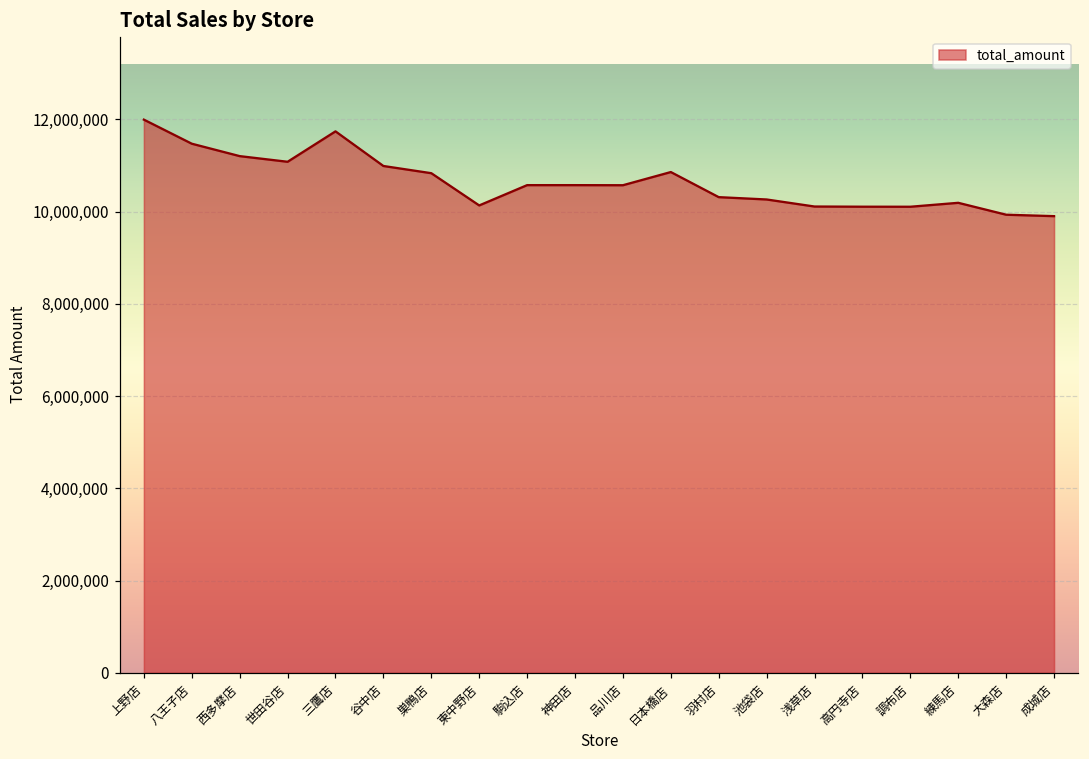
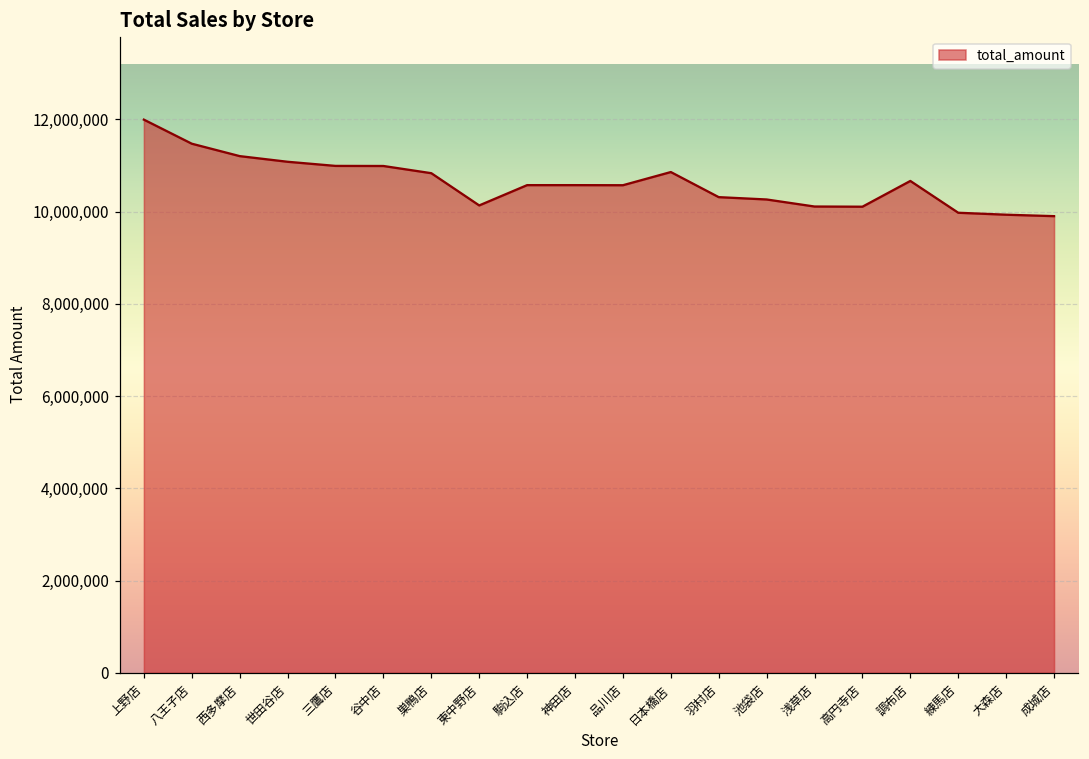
  {
    "上野店": "12,000,000",
    "八王子店": "11,500,000",
    "西多摩店": "11,200,000",
    "世田谷店": "11,100,000",
-   "三鷹店": "11,700,000",
+   "三鷹店": "11,000,000",
    "谷中店": "11,000,000",
    "巣鴨店": "10,800,000",
    "東中野店": "10,100,000",
    "駒込店": "10,600,000",
    "神田店": "10,600,000",
    "品川店": "10,600,000",
    "日本橋店": "10,900,000",
    "羽村店": "10,300,000",
    "池袋店": "10,300,000",
    "浅草店": "10,100,000",
    "高円寺店": "10,100,000",
-   "調布店": "10,100,000",
-   "練馬店": "10,200,000",
+   "調布店": "10,700,000",
+   "練馬店": "10,000,000",
    "大森店": "9,900,000",
    "成城店": "9,900,000"
  }
